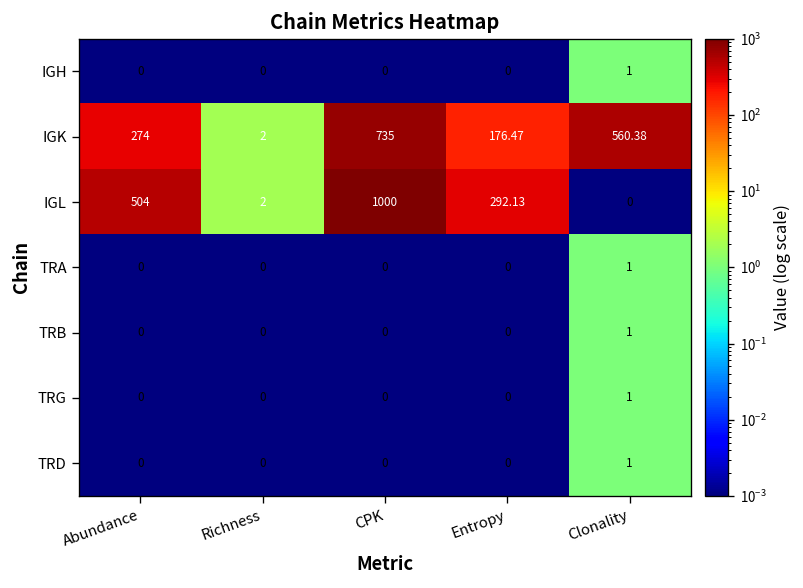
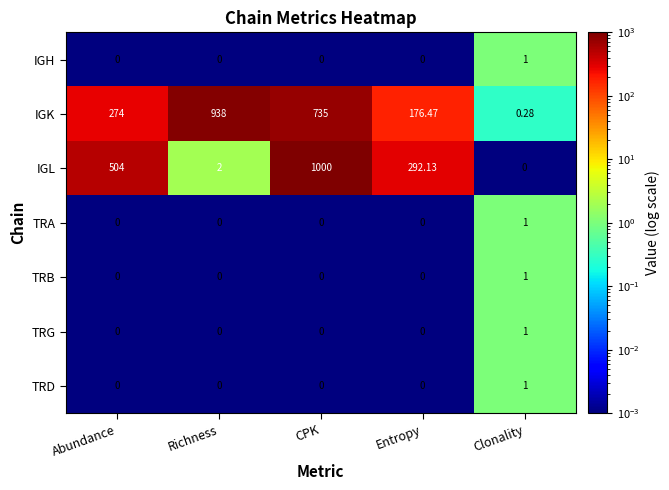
  {
    "IGH": {
      "Abundance": 0,
      "Richness": 0,
      "CPK": 0,
      "Entropy": 0,
      "Clonality": 1
    },
    "IGK": {
      "Abundance": 274,
-     "Richness": 2,
+     "Richness": 938,
      "CPK": 735,
      "Entropy": 176.47,
-     "Clonality": 560.38
+     "Clonality": 0.28
    },
    "IGL": {
      "Abundance": 504,
      "Richness": 2,
      "CPK": 1000,
      "Entropy": 292.13,
      "Clonality": 0
    },
    "TRA": {
      "Abundance": 0,
      "Richness": 0,
      "CPK": 0,
      "Entropy": 0,
      "Clonality": 1
    },
    "TRB": {
      "Abundance": 0,
      "Richness": 0,
      "CPK": 0,
      "Entropy": 0,
      "Clonality": 1
    },
    "TRG": {
      "Abundance": 0,
      "Richness": 0,
      "CPK": 0,
      "Entropy": 0,
      "Clonality": 1
    },
    "TRD": {
      "Abundance": 0,
      "Richness": 0,
      "CPK": 0,
      "Entropy": 0,
      "Clonality": 1
    }
  }
